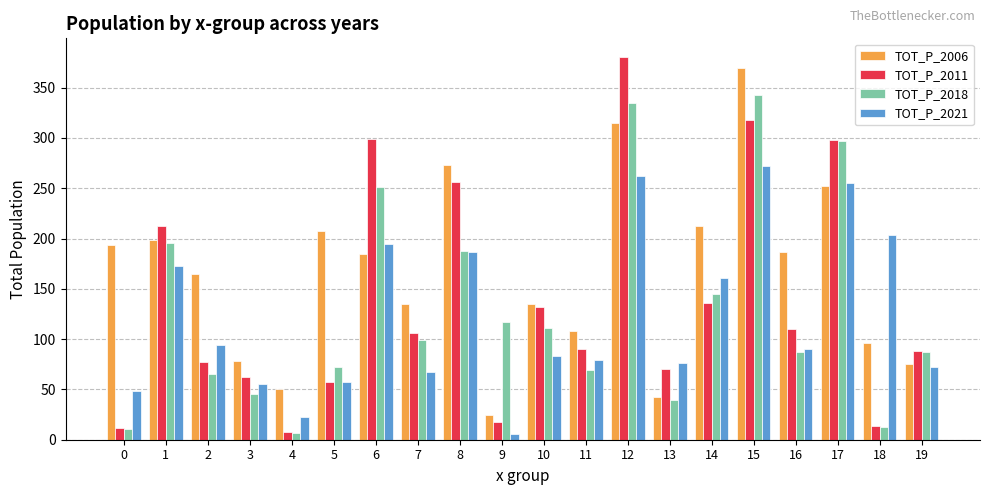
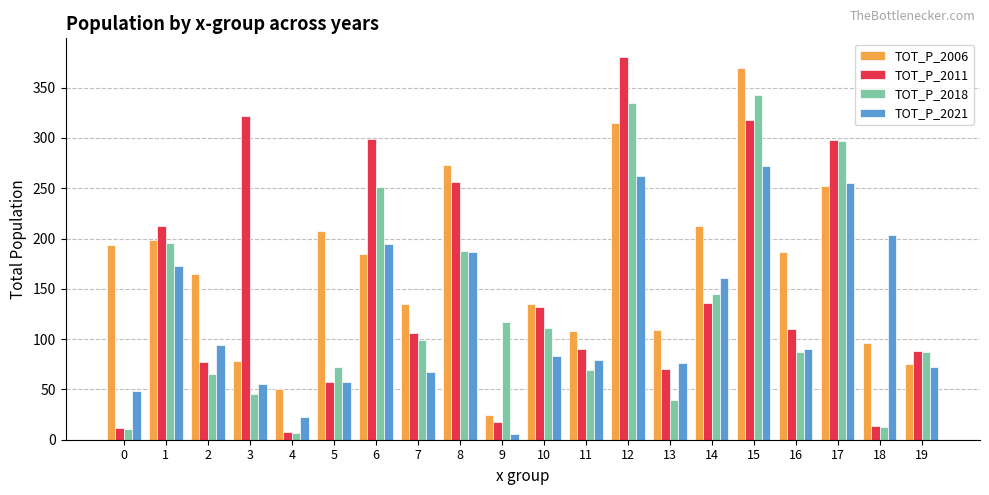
  {
    "TOT_P_2006": {
      "0": 194,
      "1": 199,
      "2": 165,
      "3": 78,
      "4": 50,
      "5": 207,
      "6": 185,
      "7": 135,
      "8": 273,
      "9": 25,
      "10": 135,
      "11": 108,
      "12": 315,
-     "13": 42,
+     "13": 109,
      "14": 212,
      "15": 370,
      "16": 187,
      "17": 252,
      "18": 96,
      "19": 75
    },
    "TOT_P_2011": {
      "0": 12,
      "1": 212,
      "2": 77,
-     "3": 62,
+     "3": 322,
      "4": 8,
      "5": 57,
      "6": 299,
      "7": 106,
      "8": 256,
      "9": 18,
      "10": 132,
      "11": 90,
      "12": 380,
      "13": 70,
      "14": 136,
      "15": 318,
      "16": 110,
      "17": 298,
      "18": 14,
      "19": 88
    },
    "TOT_P_2018": {
      "0": 11,
      "1": 196,
      "2": 65,
      "3": 45,
      "4": 7,
      "5": 72,
      "6": 251,
      "7": 99,
      "8": 188,
      "9": 117,
      "10": 111,
      "11": 69,
      "12": 335,
      "13": 39,
      "14": 145,
      "15": 343,
      "16": 87,
      "17": 297,
      "18": 13,
      "19": 87
    },
    "TOT_P_2021": {
      "0": 48,
      "1": 173,
      "2": 94,
      "3": 55,
      "4": 23,
      "5": 57,
      "6": 195,
      "7": 67,
      "8": 187,
      "9": 6,
      "10": 83,
      "11": 79,
      "12": 262,
      "13": 76,
      "14": 161,
      "15": 272,
      "16": 90,
      "17": 255,
      "18": 204,
      "19": 72
    }
  }
